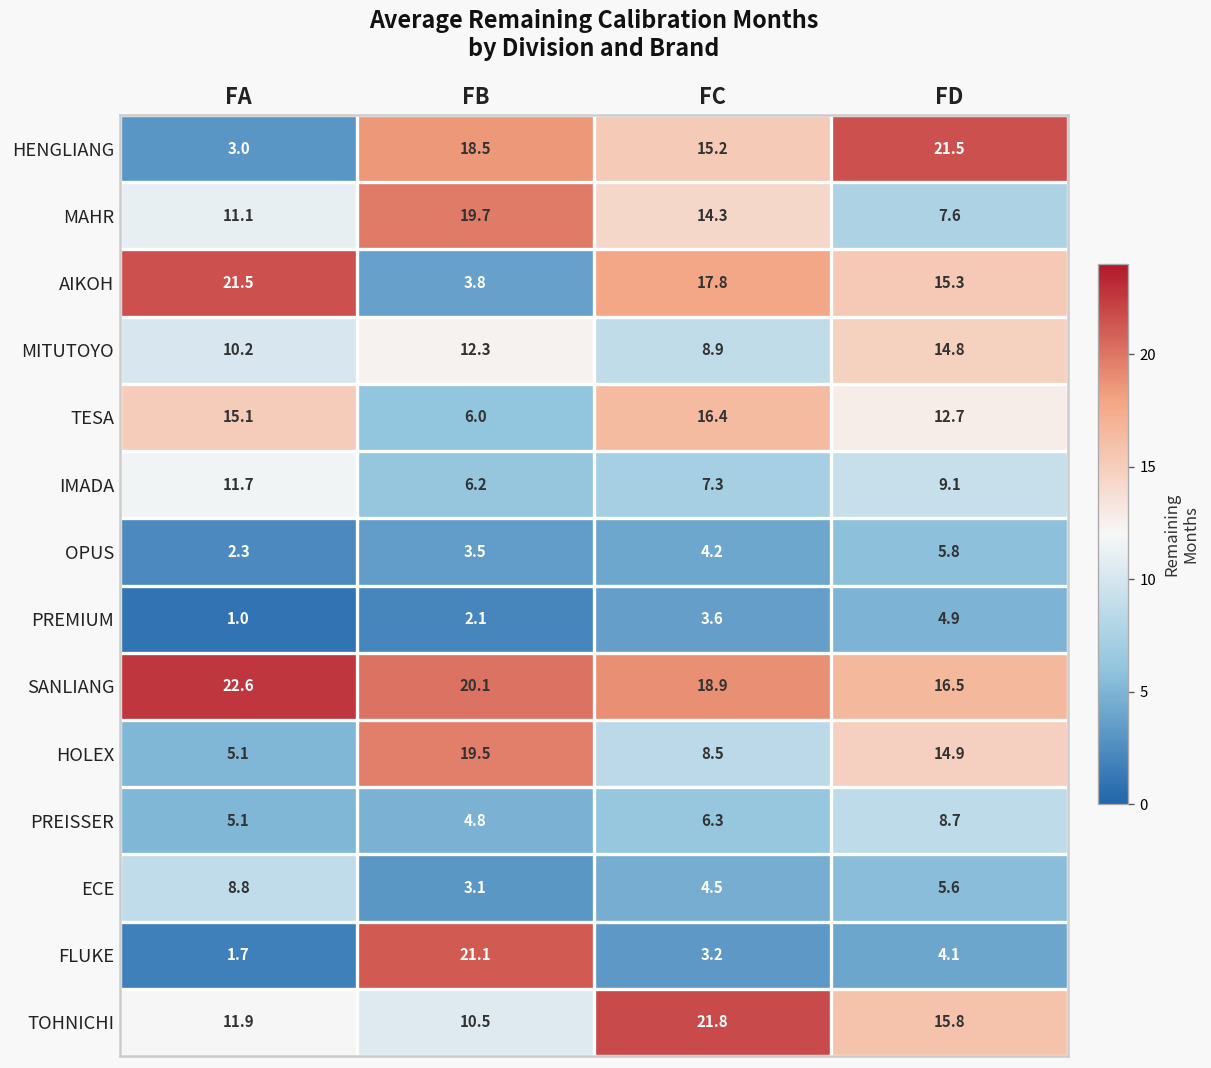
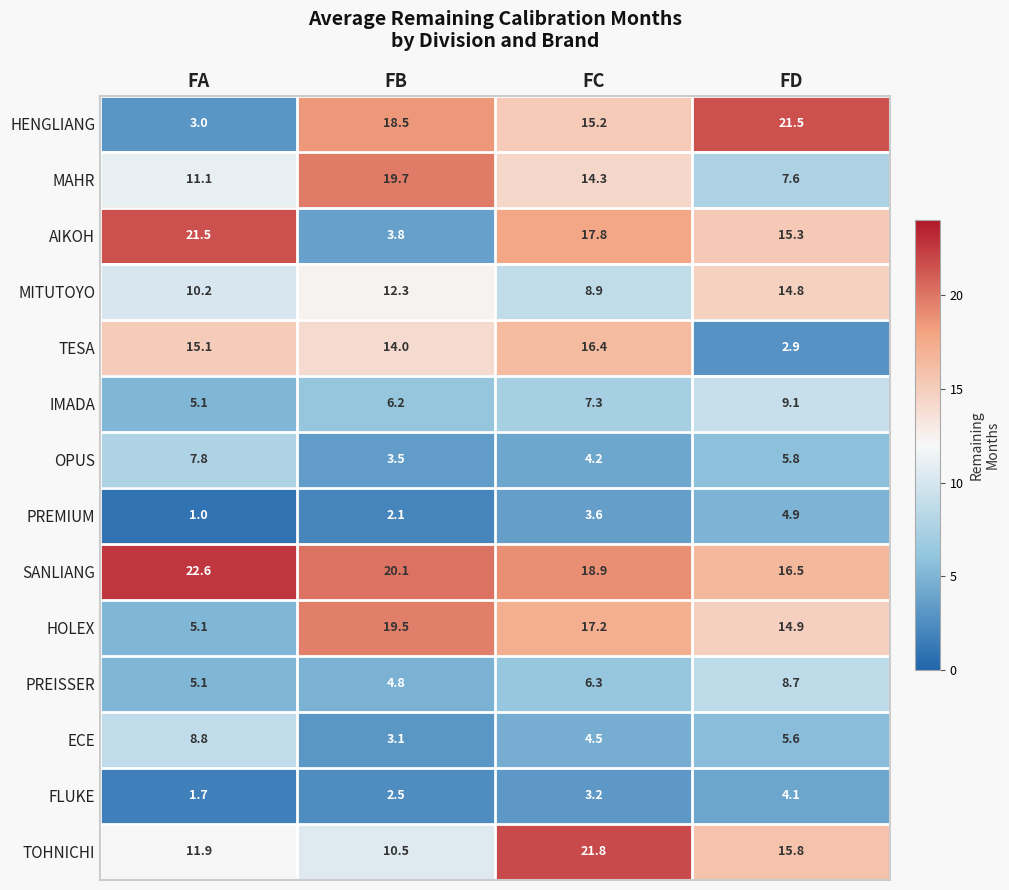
  {
    "HENGLIANG": {
      "FA": 3.0,
      "FB": 18.5,
      "FC": 15.2,
      "FD": 21.5
    },
    "MAHR": {
      "FA": 11.1,
      "FB": 19.7,
      "FC": 14.3,
      "FD": 7.6
    },
    "AIKOH": {
      "FA": 21.5,
      "FB": 3.8,
      "FC": 17.8,
      "FD": 15.3
    },
    "MITUTOYO": {
      "FA": 10.2,
      "FB": 12.3,
      "FC": 8.9,
      "FD": 14.8
    },
    "TESA": {
      "FA": 15.1,
-     "FB": 6.0,
+     "FB": 14.0,
      "FC": 16.4,
-     "FD": 12.7
+     "FD": 2.9
    },
    "IMADA": {
-     "FA": 11.7,
+     "FA": 5.1,
      "FB": 6.2,
      "FC": 7.3,
      "FD": 9.1
    },
    "OPUS": {
-     "FA": 2.3,
+     "FA": 7.8,
      "FB": 3.5,
      "FC": 4.2,
      "FD": 5.8
    },
    "PREMIUM": {
      "FA": 1.0,
      "FB": 2.1,
      "FC": 3.6,
      "FD": 4.9
    },
    "SANLIANG": {
      "FA": 22.6,
      "FB": 20.1,
      "FC": 18.9,
      "FD": 16.5
    },
    "HOLEX": {
      "FA": 5.1,
      "FB": 19.5,
-     "FC": 8.5,
+     "FC": 17.2,
      "FD": 14.9
    },
    "PREISSER": {
      "FA": 5.1,
      "FB": 4.8,
      "FC": 6.3,
      "FD": 8.7
    },
    "ECE": {
      "FA": 8.8,
      "FB": 3.1,
      "FC": 4.5,
      "FD": 5.6
    },
    "FLUKE": {
      "FA": 1.7,
-     "FB": 21.1,
+     "FB": 2.5,
      "FC": 3.2,
      "FD": 4.1
    },
    "TOHNICHI": {
      "FA": 11.9,
      "FB": 10.5,
      "FC": 21.8,
      "FD": 15.8
    }
  }
